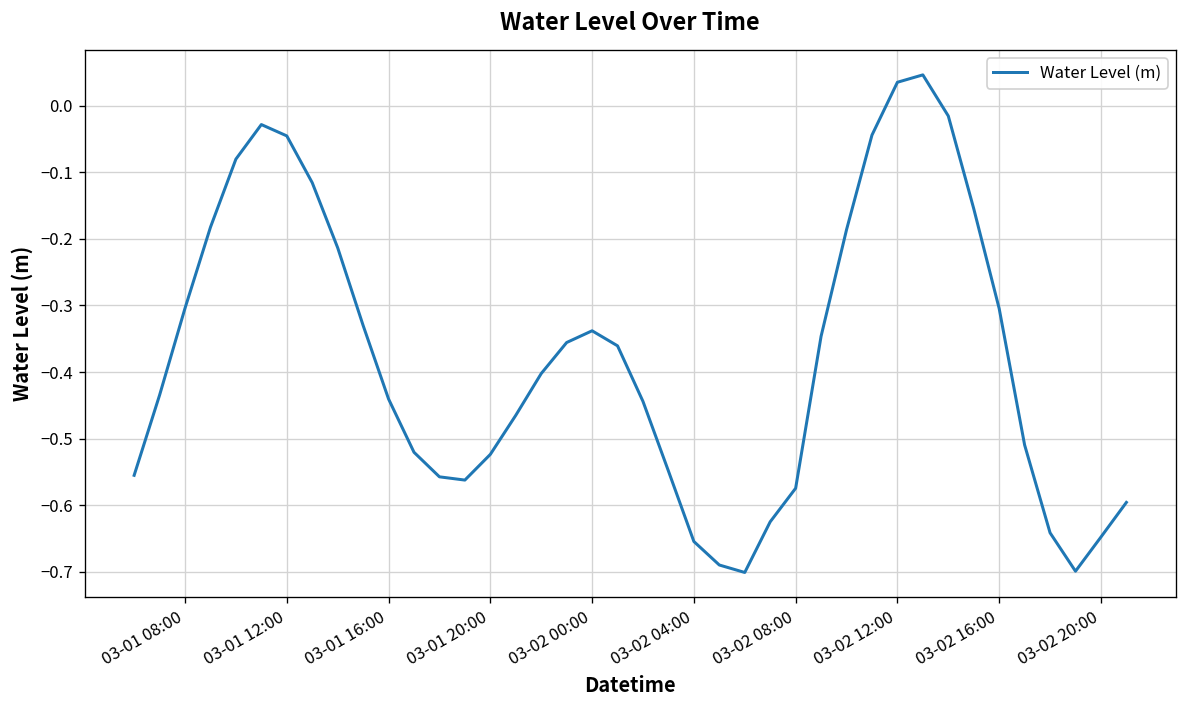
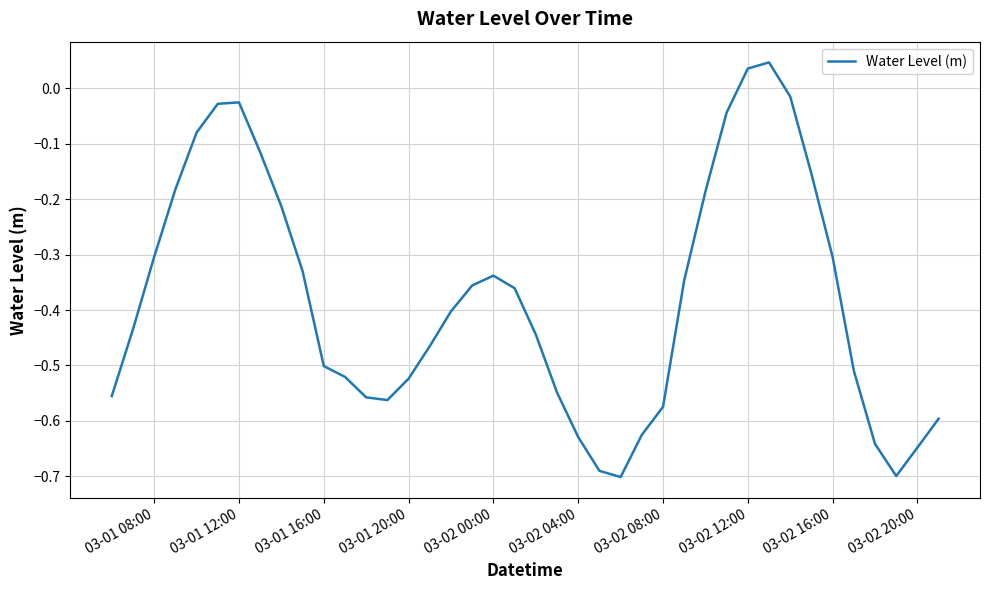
  {
    "03-01 08:00": -0.30,
-   "03-01 12:00": -0.05,
-   "03-01 16:00": -0.44,
+   "03-01 12:00": -0.03,
+   "03-01 16:00": -0.50,
    "03-01 20:00": -0.52,
    "03-02 00:00": -0.34,
-   "03-02 04:00": -0.65,
+   "03-02 04:00": -0.63,
    "03-02 08:00": -0.57,
    "03-02 12:00": 0.04,
    "03-02 16:00": -0.30,
    "03-02 20:00": -0.65
  }
